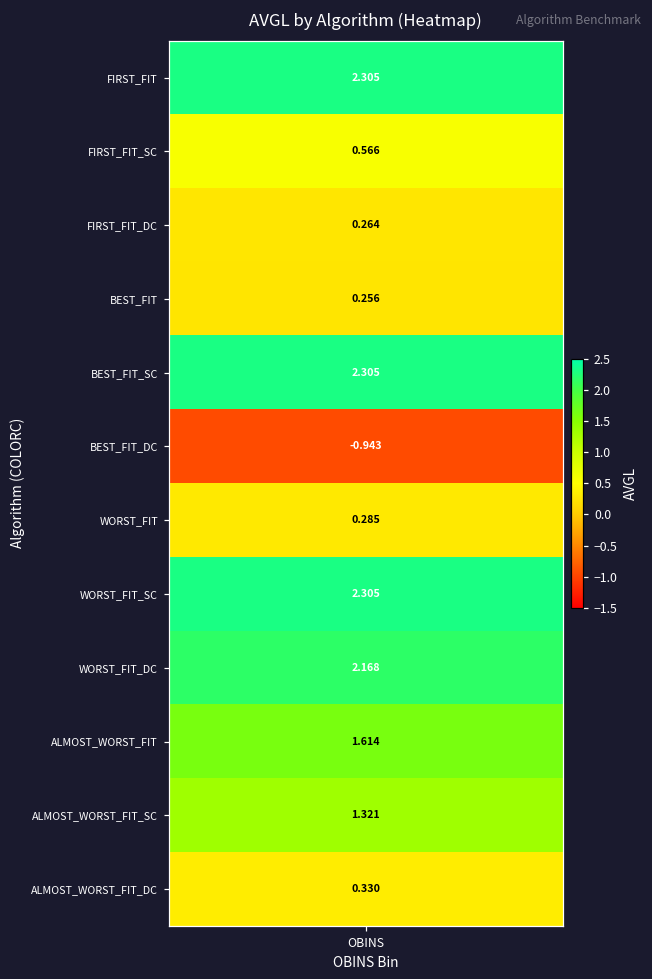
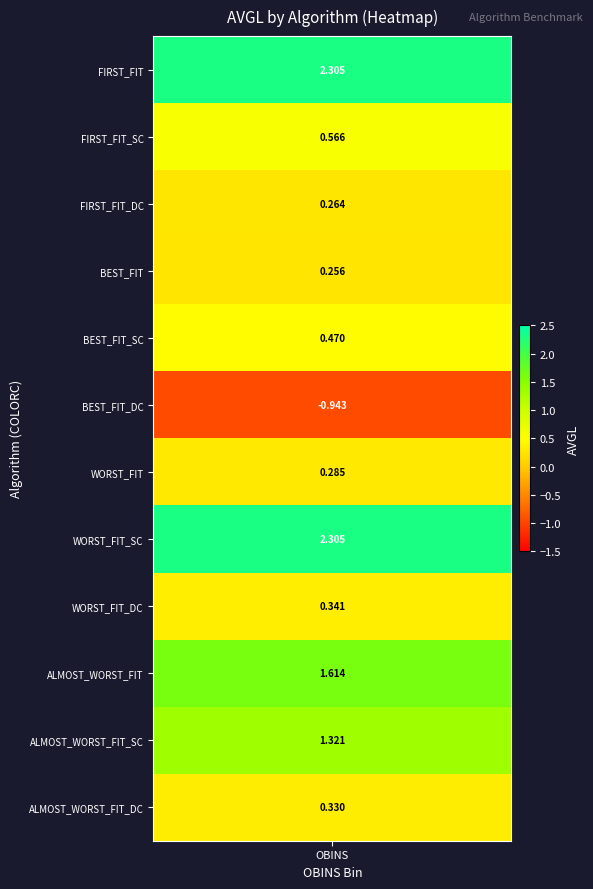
  {
    "FIRST_FIT": {
      "OBINS": 2.305
    },
    "FIRST_FIT_SC": {
      "OBINS": 0.566
    },
    "FIRST_FIT_DC": {
      "OBINS": 0.264
    },
    "BEST_FIT": {
      "OBINS": 0.256
    },
    "BEST_FIT_SC": {
-     "OBINS": 2.305
+     "OBINS": 0.470
    },
    "BEST_FIT_DC": {
      "OBINS": -0.943
    },
    "WORST_FIT": {
      "OBINS": 0.285
    },
    "WORST_FIT_SC": {
      "OBINS": 2.305
    },
    "WORST_FIT_DC": {
-     "OBINS": 2.168
+     "OBINS": 0.341
    },
    "ALMOST_WORST_FIT": {
      "OBINS": 1.614
    },
    "ALMOST_WORST_FIT_SC": {
      "OBINS": 1.321
    },
    "ALMOST_WORST_FIT_DC": {
      "OBINS": 0.330
    }
  }
